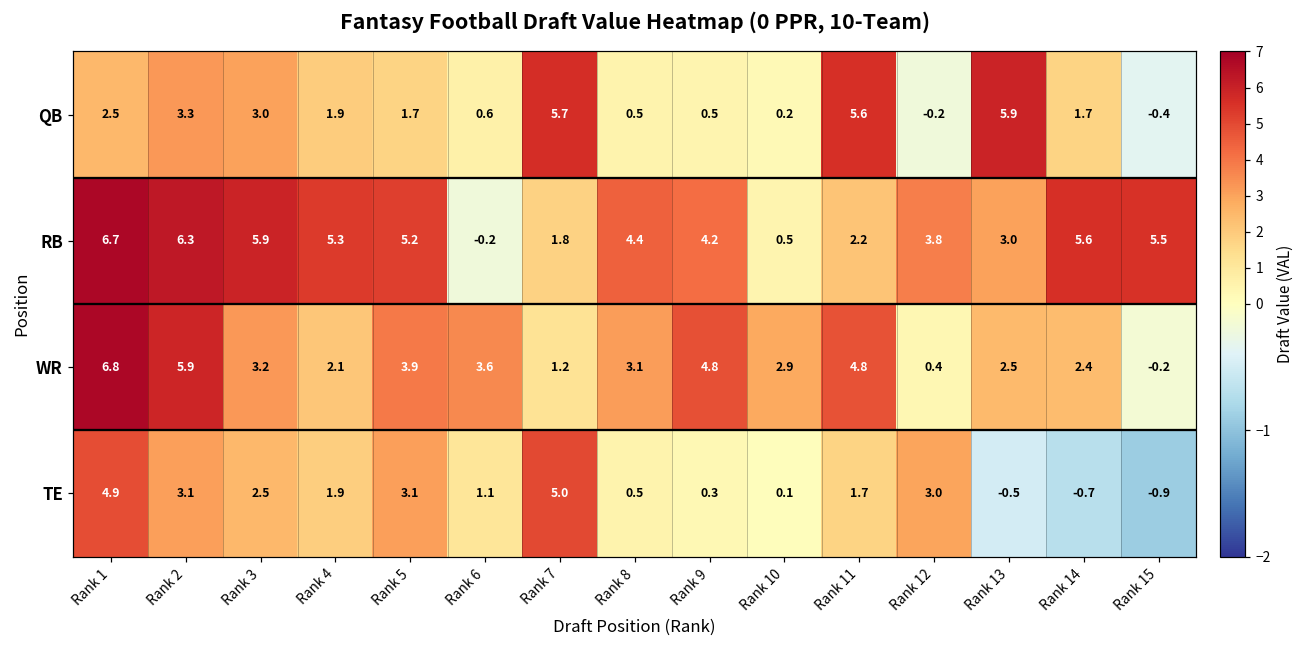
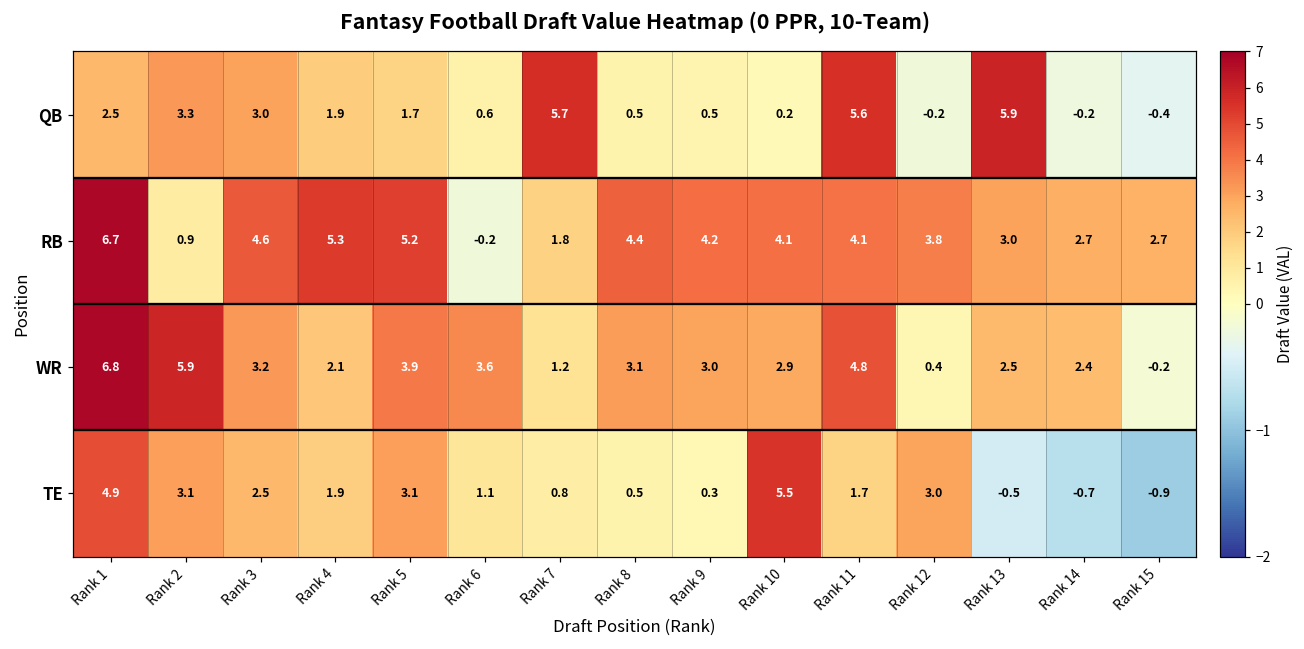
  {
    "QB": {
      "Rank 1": 2.5,
      "Rank 2": 3.3,
      "Rank 3": 3.0,
      "Rank 4": 1.9,
      "Rank 5": 1.7,
      "Rank 6": 0.6,
      "Rank 7": 5.7,
      "Rank 8": 0.5,
      "Rank 9": 0.5,
      "Rank 10": 0.2,
      "Rank 11": 5.6,
      "Rank 12": -0.2,
      "Rank 13": 5.9,
-     "Rank 14": 1.7,
+     "Rank 14": -0.2,
      "Rank 15": -0.4
    },
    "RB": {
      "Rank 1": 6.7,
-     "Rank 2": 6.3,
-     "Rank 3": 5.9,
+     "Rank 2": 0.9,
+     "Rank 3": 4.6,
      "Rank 4": 5.3,
      "Rank 5": 5.2,
      "Rank 6": -0.2,
      "Rank 7": 1.8,
      "Rank 8": 4.4,
      "Rank 9": 4.2,
-     "Rank 10": 0.5,
-     "Rank 11": 2.2,
+     "Rank 10": 4.1,
+     "Rank 11": 4.1,
      "Rank 12": 3.8,
      "Rank 13": 3.0,
-     "Rank 14": 5.6,
-     "Rank 15": 5.5
+     "Rank 14": 2.7,
+     "Rank 15": 2.7
    },
    "WR": {
      "Rank 1": 6.8,
      "Rank 2": 5.9,
      "Rank 3": 3.2,
      "Rank 4": 2.1,
      "Rank 5": 3.9,
      "Rank 6": 3.6,
      "Rank 7": 1.2,
      "Rank 8": 3.1,
-     "Rank 9": 4.8,
+     "Rank 9": 3.0,
      "Rank 10": 2.9,
      "Rank 11": 4.8,
      "Rank 12": 0.4,
      "Rank 13": 2.5,
      "Rank 14": 2.4,
      "Rank 15": -0.2
    },
    "TE": {
      "Rank 1": 4.9,
      "Rank 2": 3.1,
      "Rank 3": 2.5,
      "Rank 4": 1.9,
      "Rank 5": 3.1,
      "Rank 6": 1.1,
-     "Rank 7": 5.0,
+     "Rank 7": 0.8,
      "Rank 8": 0.5,
      "Rank 9": 0.3,
-     "Rank 10": 0.1,
+     "Rank 10": 5.5,
      "Rank 11": 1.7,
      "Rank 12": 3.0,
      "Rank 13": -0.5,
      "Rank 14": -0.7,
      "Rank 15": -0.9
    }
  }
